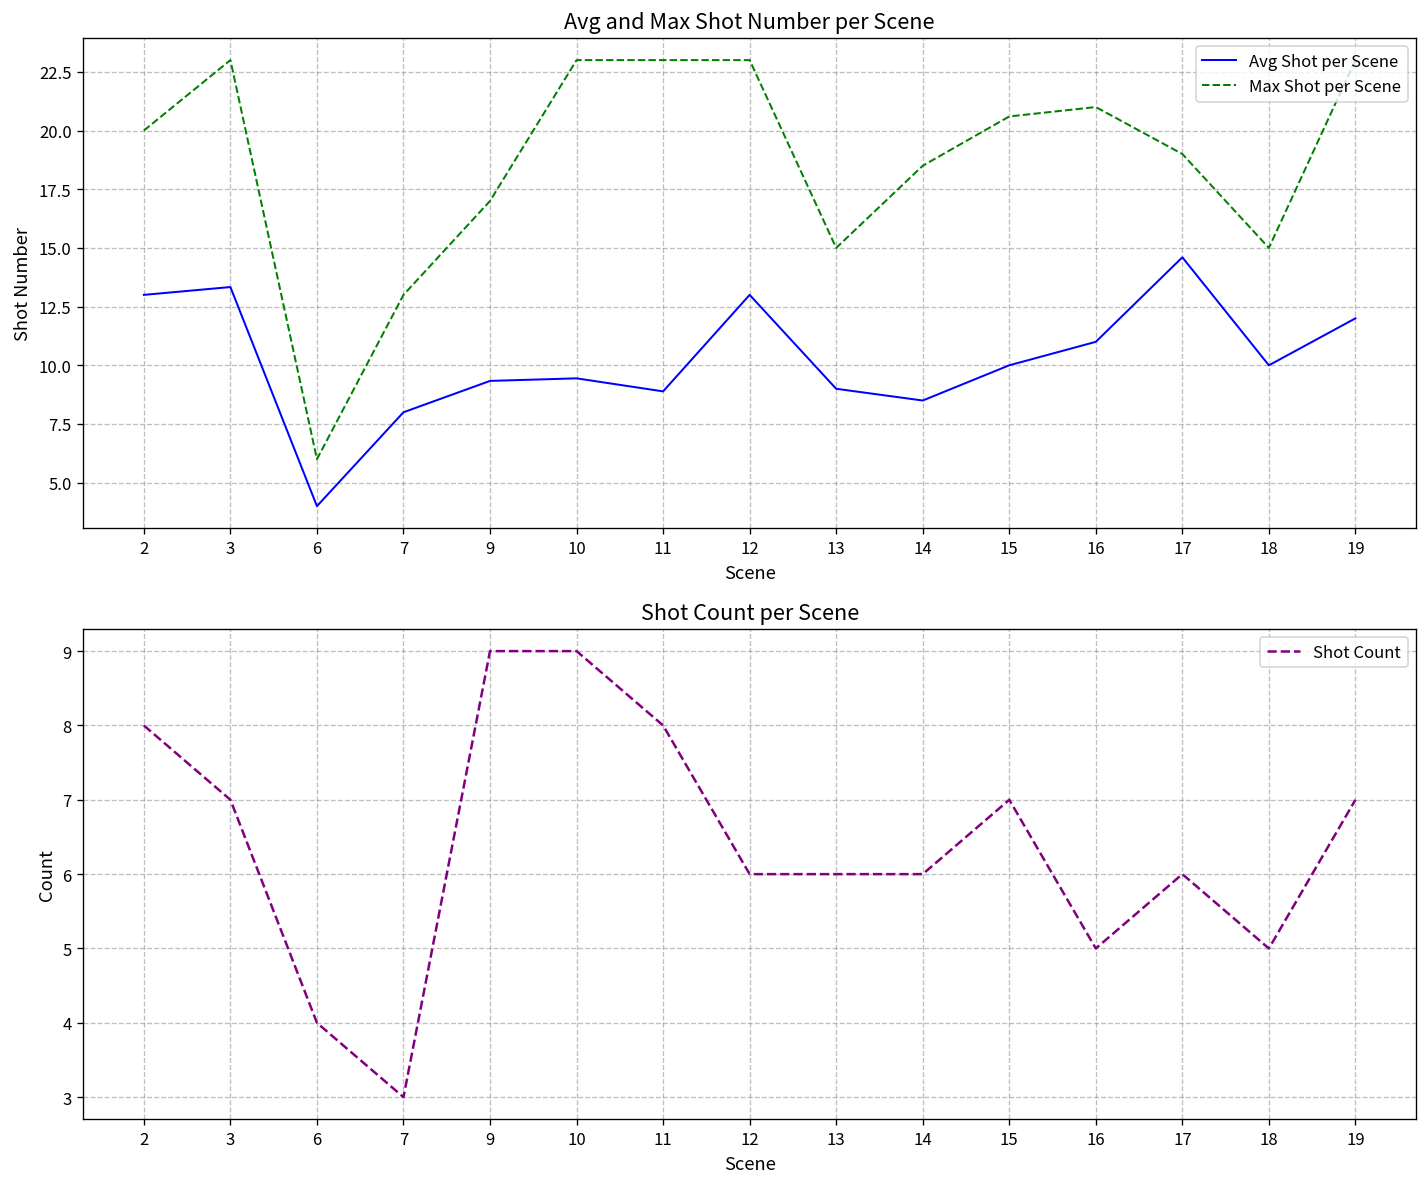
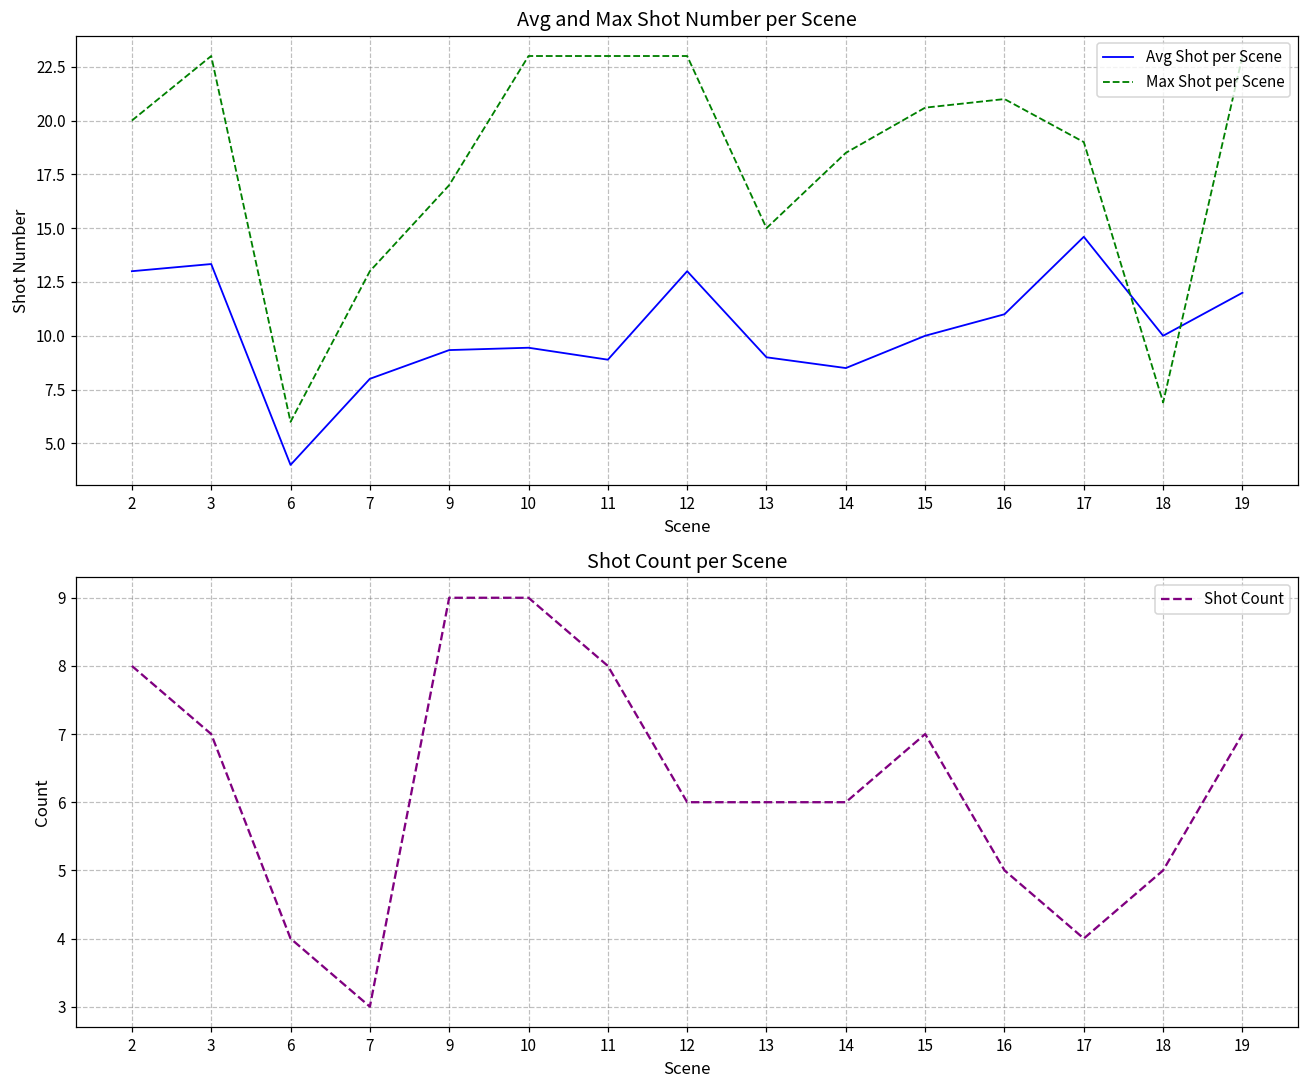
  {
    "Avg and Max Shot Number per Scene": {
      "Avg Shot per Scene": {
        "2": 13.0,
        "3": 13.3,
        "6": 4.0,
        "7": 8.0,
        "9": 9.3,
        "10": 9.4,
        "11": 8.9,
        "12": 13.0,
        "13": 9.0,
        "14": 8.5,
        "15": 10.0,
        "16": 11.0,
        "17": 14.6,
        "18": 10.0,
        "19": 12.0
      },
      "Max Shot per Scene": {
        "2": 20.0,
        "3": 23.0,
        "6": 6.0,
        "7": 13.0,
        "9": 17.0,
        "10": 23.0,
        "11": 23.0,
        "12": 23.0,
        "13": 15.0,
        "14": 18.5,
        "15": 20.6,
        "16": 21.0,
        "17": 19.0,
-       "18": 15.0
+       "18": 6.9
      }
    },
    "Shot Count per Scene": {
      "2": 8,
      "3": 7,
      "6": 4,
      "7": 3,
      "9": 9,
      "10": 9,
      "11": 8,
      "12": 6,
      "13": 6,
      "14": 6,
      "15": 7,
      "16": 5,
-     "17": 6,
+     "17": 4,
      "18": 5,
      "19": 7
    }
  }
